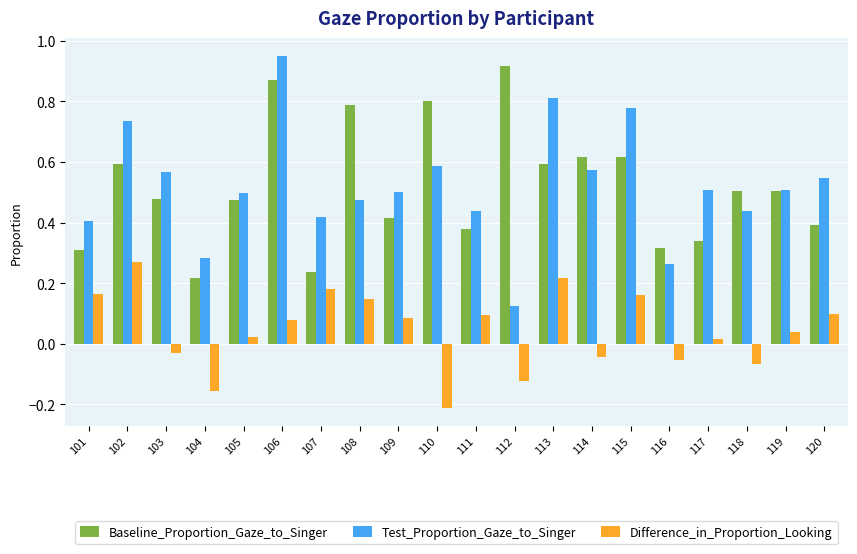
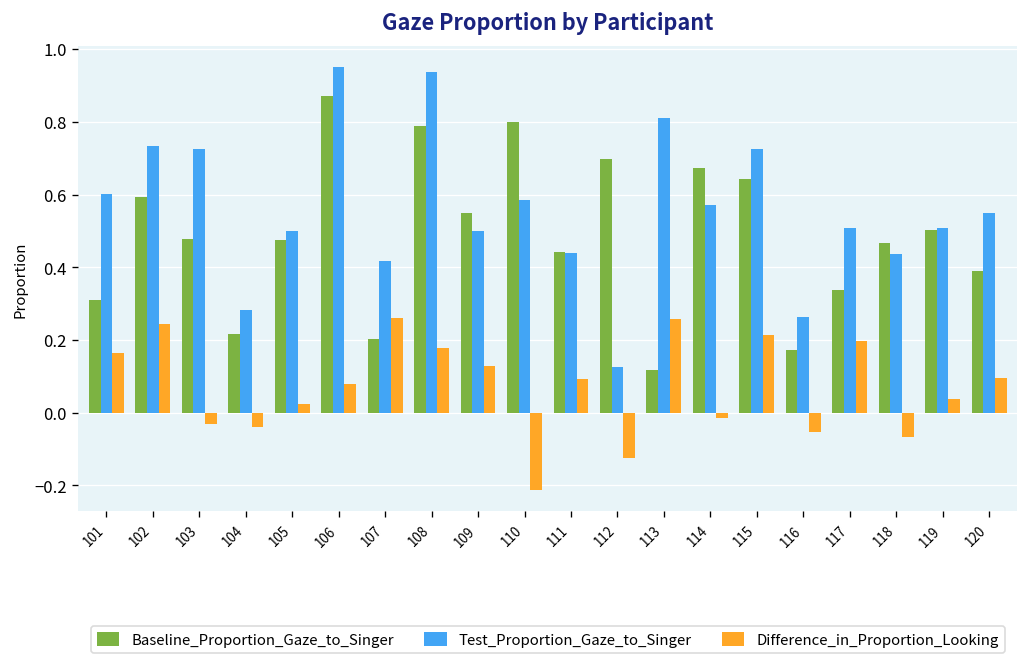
  {
    "Baseline_Proportion_Gaze_to_Singer": {
      "101": 0.31,
      "102": 0.59,
      "103": 0.48,
      "104": 0.22,
      "105": 0.47,
      "106": 0.87,
-     "107": 0.24,
+     "107": 0.20,
      "108": 0.79,
-     "109": 0.42,
+     "109": 0.55,
      "110": 0.80,
-     "111": 0.38,
-     "112": 0.92,
-     "113": 0.59,
-     "114": 0.61,
-     "115": 0.61,
-     "116": 0.32,
+     "111": 0.44,
+     "112": 0.70,
+     "113": 0.12,
+     "114": 0.67,
+     "115": 0.64,
+     "116": 0.17,
      "117": 0.34,
-     "118": 0.50,
+     "118": 0.47,
      "119": 0.50,
      "120": 0.39
    },
    "Test_Proportion_Gaze_to_Singer": {
-     "101": 0.41,
+     "101": 0.60,
      "102": 0.73,
-     "103": 0.57,
+     "103": 0.72,
      "104": 0.28,
      "105": 0.50,
      "106": 0.95,
      "107": 0.42,
-     "108": 0.48,
+     "108": 0.94,
      "109": 0.50,
      "110": 0.59,
      "111": 0.44,
      "112": 0.12,
      "113": 0.81,
      "114": 0.57,
-     "115": 0.78,
+     "115": 0.73,
      "116": 0.26,
      "117": 0.51,
      "118": 0.44,
      "119": 0.51,
      "120": 0.55
    },
    "Difference_in_Proportion_Looking": {
      "101": 0.17,
-     "102": 0.27,
+     "102": 0.24,
      "103": -0.03,
-     "104": -0.16,
+     "104": -0.04,
      "105": 0.02,
      "106": 0.08,
-     "107": 0.18,
-     "108": 0.15,
-     "109": 0.08,
+     "107": 0.26,
+     "108": 0.18,
+     "109": 0.13,
      "110": -0.21,
      "111": 0.09,
      "112": -0.12,
-     "113": 0.22,
-     "114": -0.04,
-     "115": 0.16,
+     "113": 0.26,
+     "114": -0.01,
+     "115": 0.22,
      "116": -0.05,
-     "117": 0.02,
+     "117": 0.20,
      "118": -0.07,
      "119": 0.04,
      "120": 0.10
    }
  }
